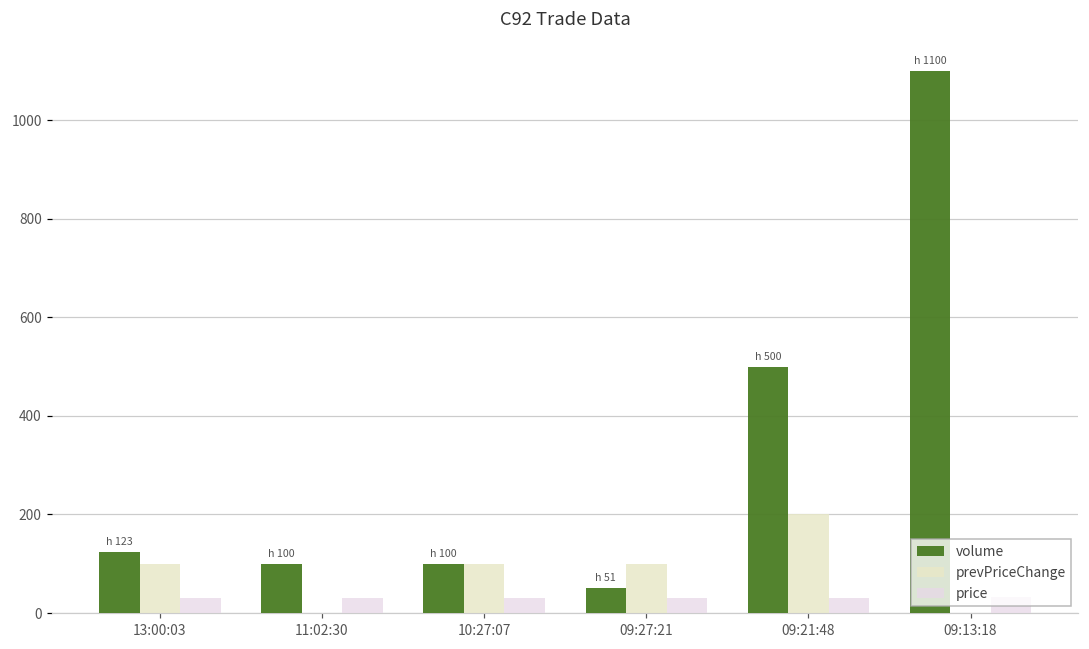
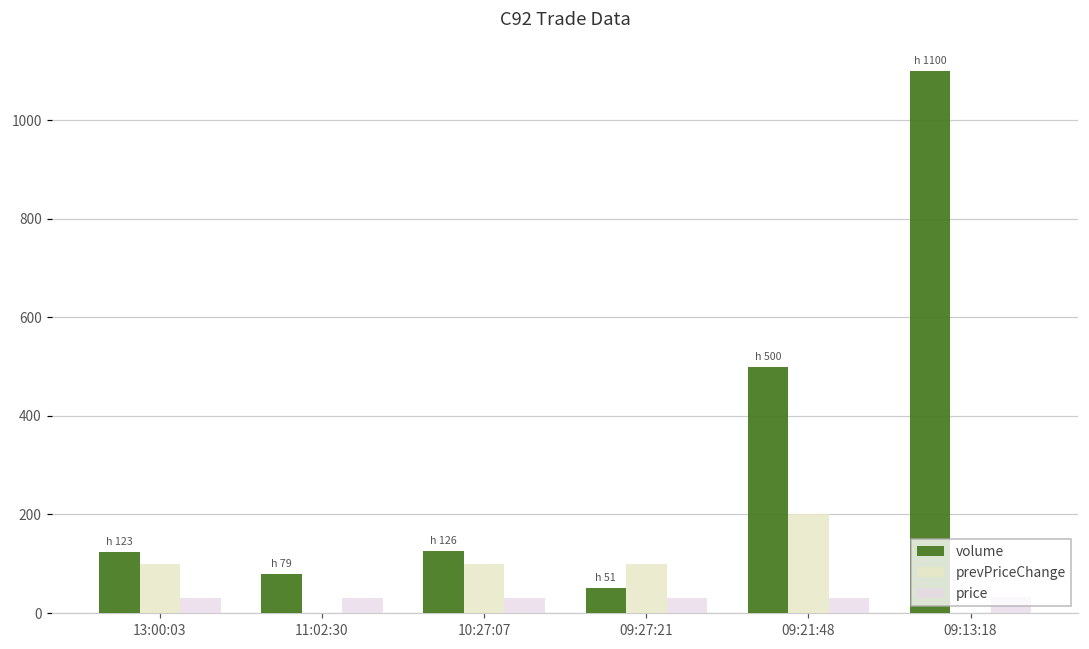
  {
    "volume": {
-     "11:02:30": 100,
-     "10:27:07": 100,
+     "11:02:30": 79,
+     "10:27:07": 126,
      "09:21:48": 500,
      "09:13:18": 1100
    }
  }
